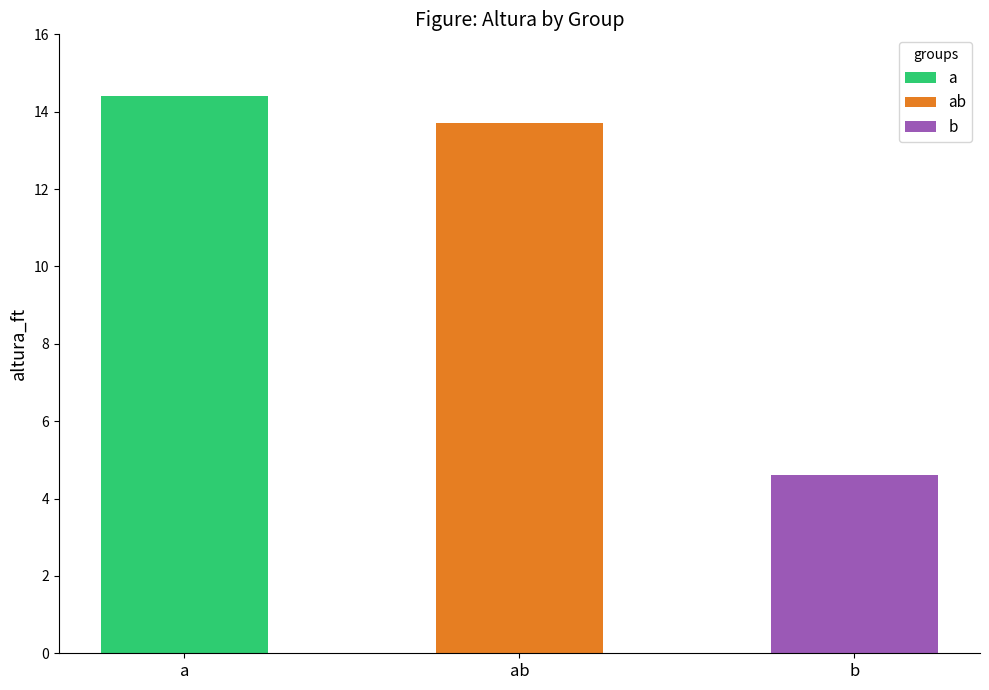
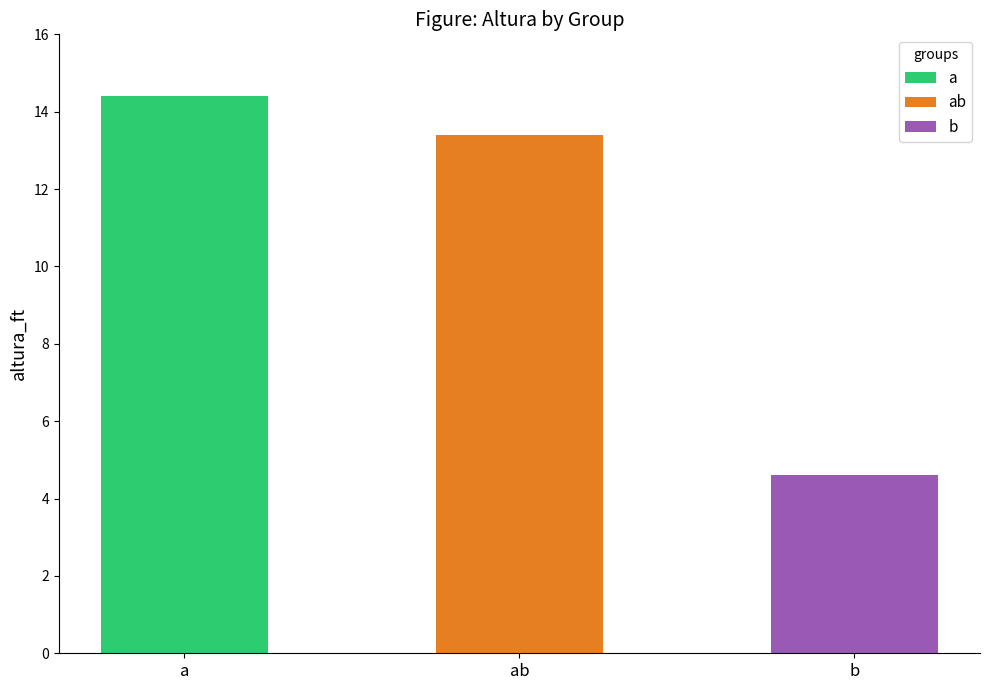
  {
    "a": 14.4,
-   "ab": 13.7,
+   "ab": 13.4,
    "b": 4.6
  }
